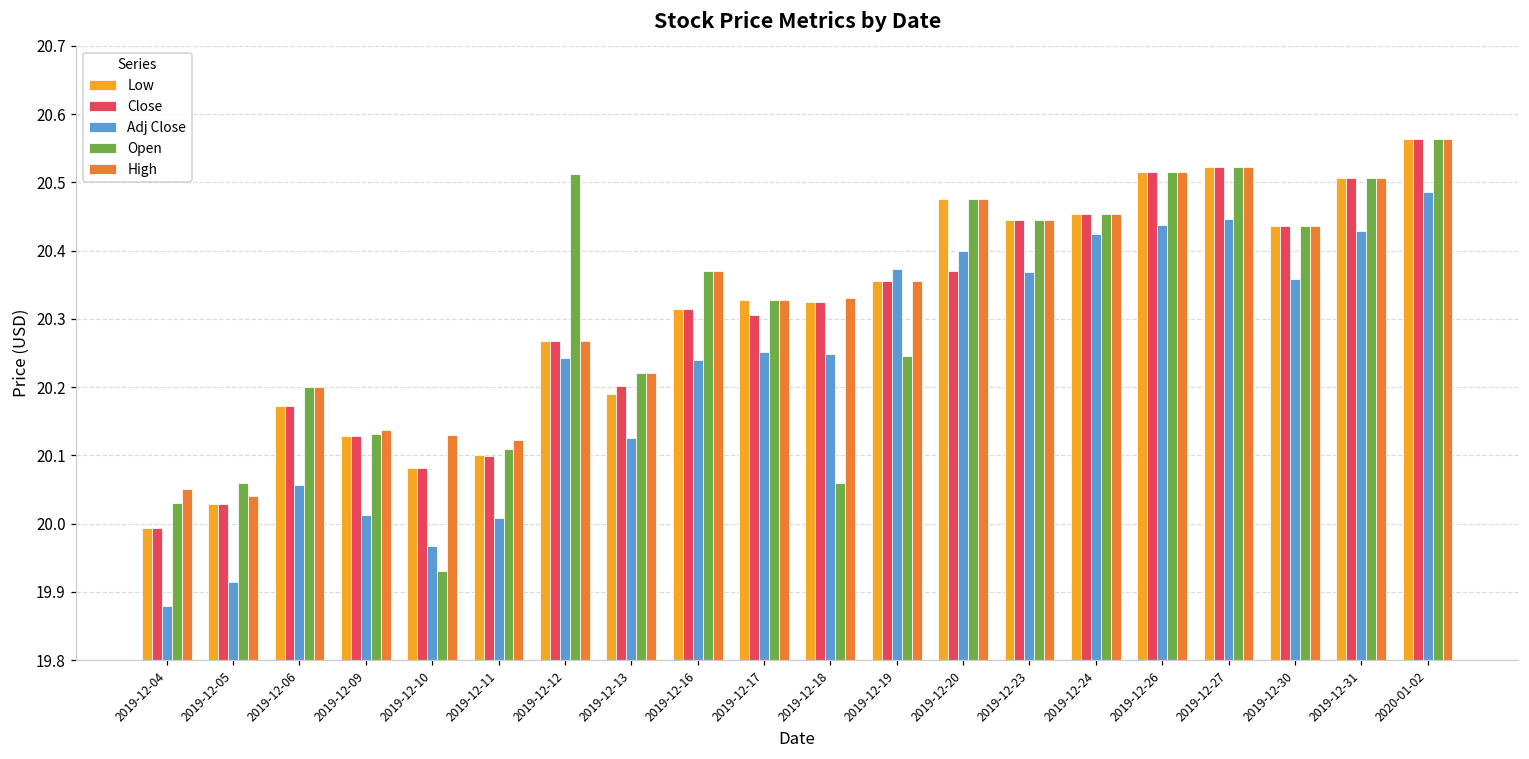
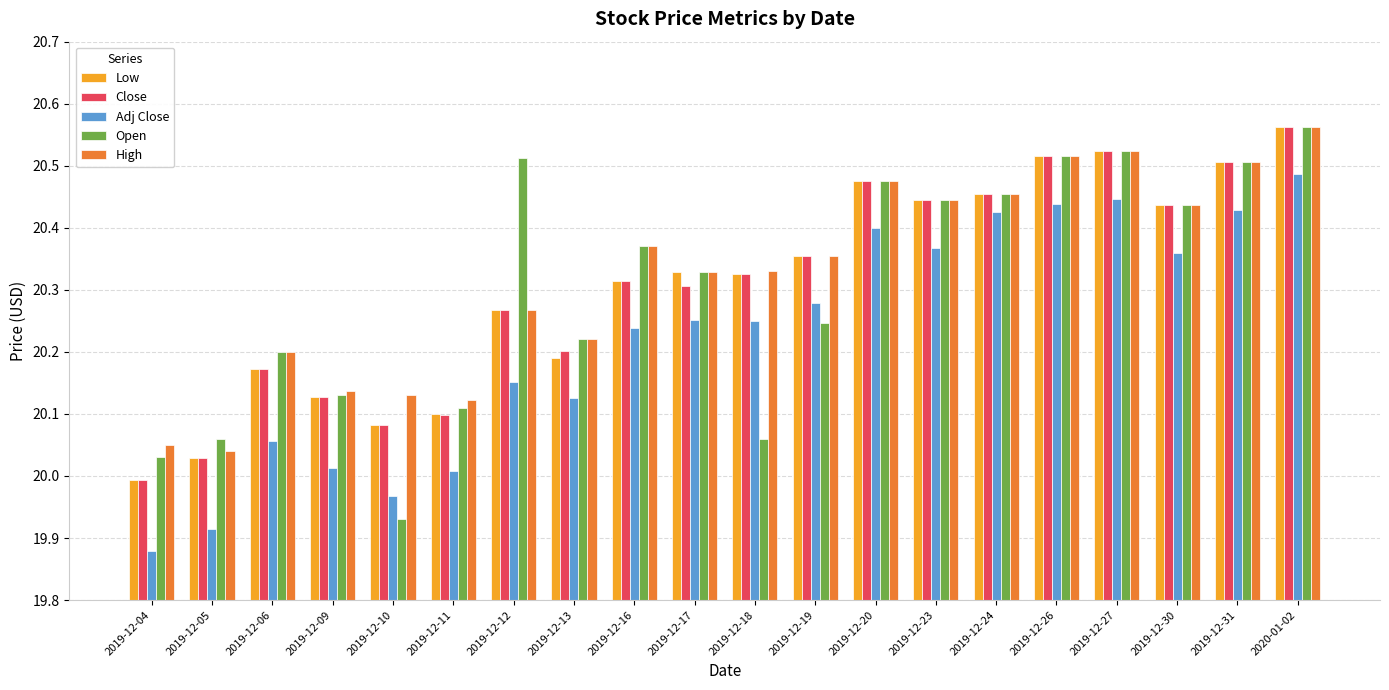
  {
    "Close": {
      "2019-12-04": 19.99,
      "2019-12-05": 20.03,
      "2019-12-06": 20.17,
      "2019-12-09": 20.13,
      "2019-12-10": 20.08,
      "2019-12-11": 20.10,
      "2019-12-12": 20.27,
      "2019-12-13": 20.20,
      "2019-12-16": 20.32,
      "2019-12-17": 20.31,
      "2019-12-18": 20.33,
      "2019-12-19": 20.36,
-     "2019-12-20": 20.37,
+     "2019-12-20": 20.48,
      "2019-12-23": 20.45,
      "2019-12-24": 20.45,
      "2019-12-26": 20.52,
      "2019-12-27": 20.52,
      "2019-12-30": 20.44,
      "2019-12-31": 20.51,
      "2020-01-02": 20.56
    },
    "Adj Close": {
      "2019-12-04": 19.88,
      "2019-12-05": 19.91,
      "2019-12-06": 20.06,
      "2019-12-09": 20.01,
      "2019-12-10": 19.97,
      "2019-12-11": 20.01,
-     "2019-12-12": 20.24,
+     "2019-12-12": 20.15,
      "2019-12-13": 20.13,
      "2019-12-16": 20.24,
      "2019-12-17": 20.25,
      "2019-12-18": 20.25,
-     "2019-12-19": 20.37,
+     "2019-12-19": 20.28,
      "2019-12-20": 20.40,
      "2019-12-23": 20.37,
      "2019-12-24": 20.43,
      "2019-12-26": 20.44,
      "2019-12-27": 20.45,
      "2019-12-30": 20.36,
      "2019-12-31": 20.43,
      "2020-01-02": 20.49
    },
    "Open": {
      "2019-12-04": 20.03,
      "2019-12-05": 20.06,
      "2019-12-06": 20.20,
      "2019-12-09": 20.13,
      "2019-12-10": 19.93,
      "2019-12-11": 20.11,
      "2019-12-12": 20.51,
      "2019-12-13": 20.22,
      "2019-12-16": 20.37,
      "2019-12-17": 20.33,
      "2019-12-18": 20.06,
      "2019-12-19": 20.25,
      "2019-12-20": 20.48,
      "2019-12-23": 20.45,
      "2019-12-24": 20.45,
      "2019-12-26": 20.52,
      "2019-12-27": 20.52,
      "2019-12-30": 20.44,
      "2019-12-31": 20.51,
      "2020-01-02": 20.56
    }
  }
